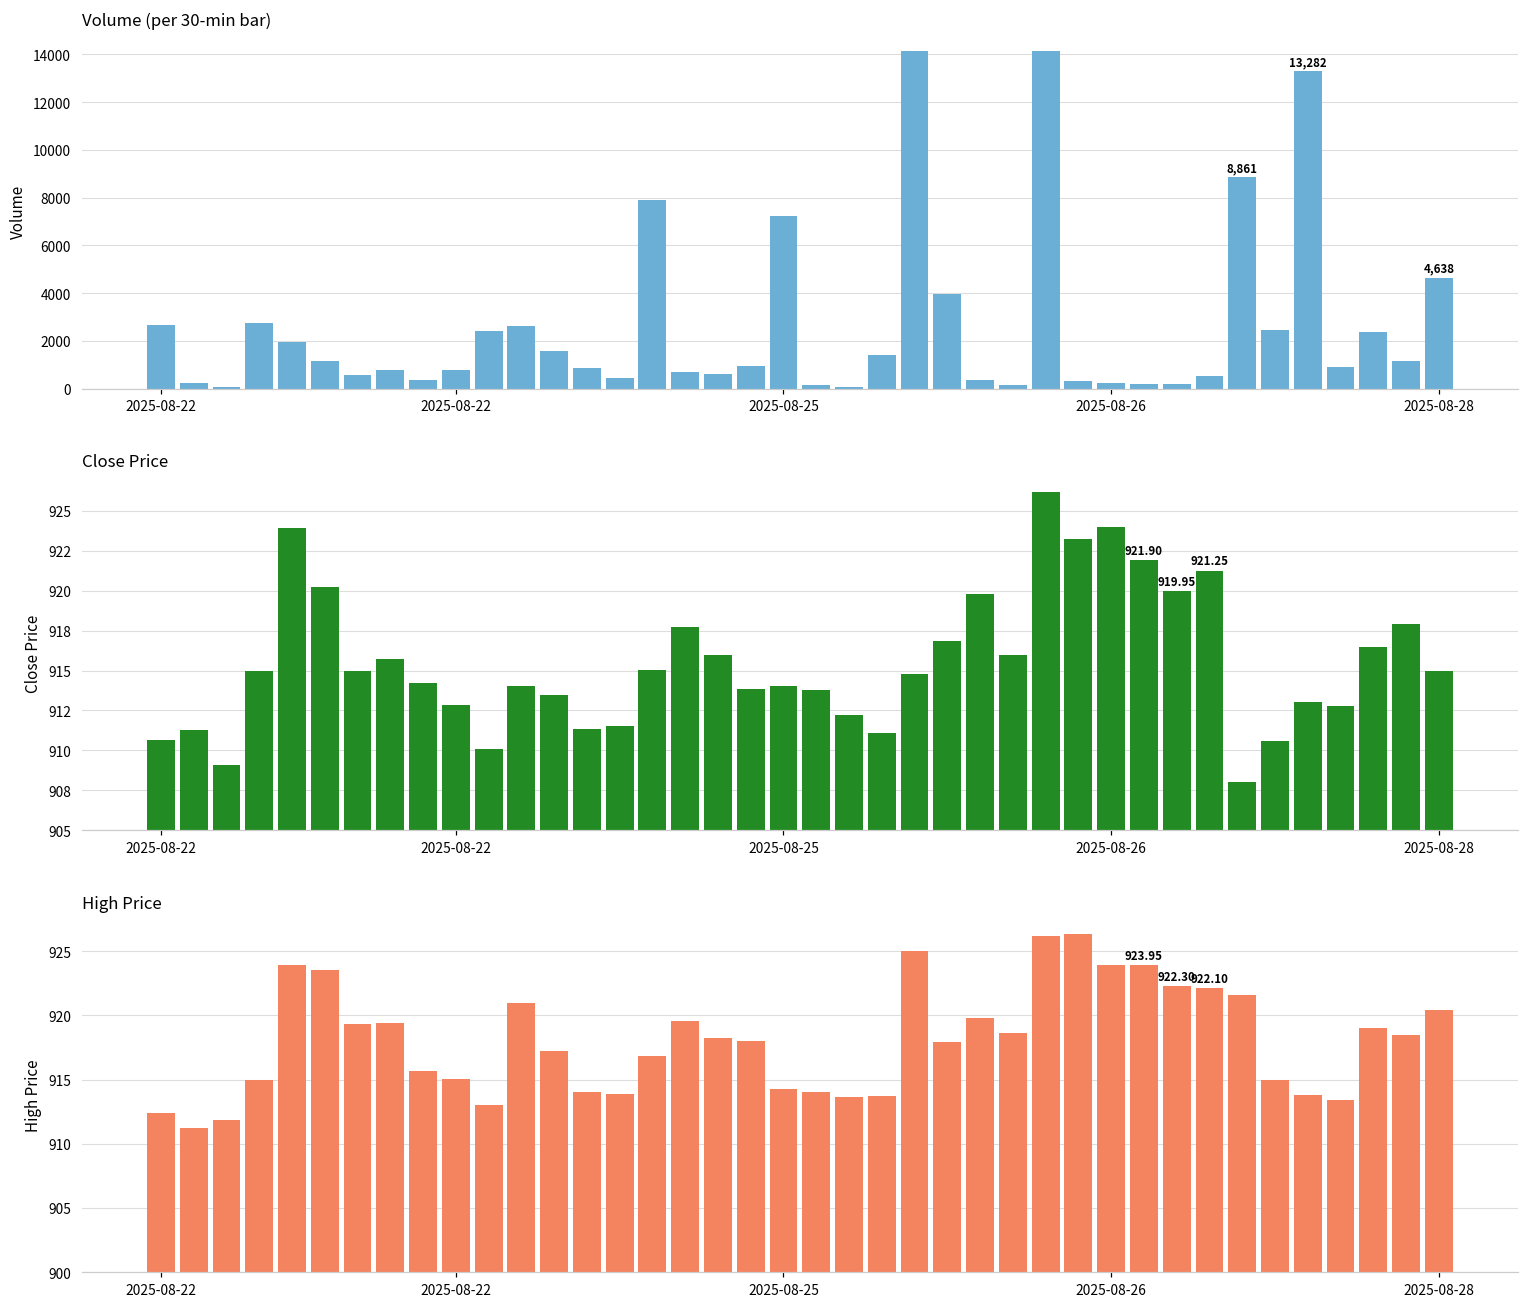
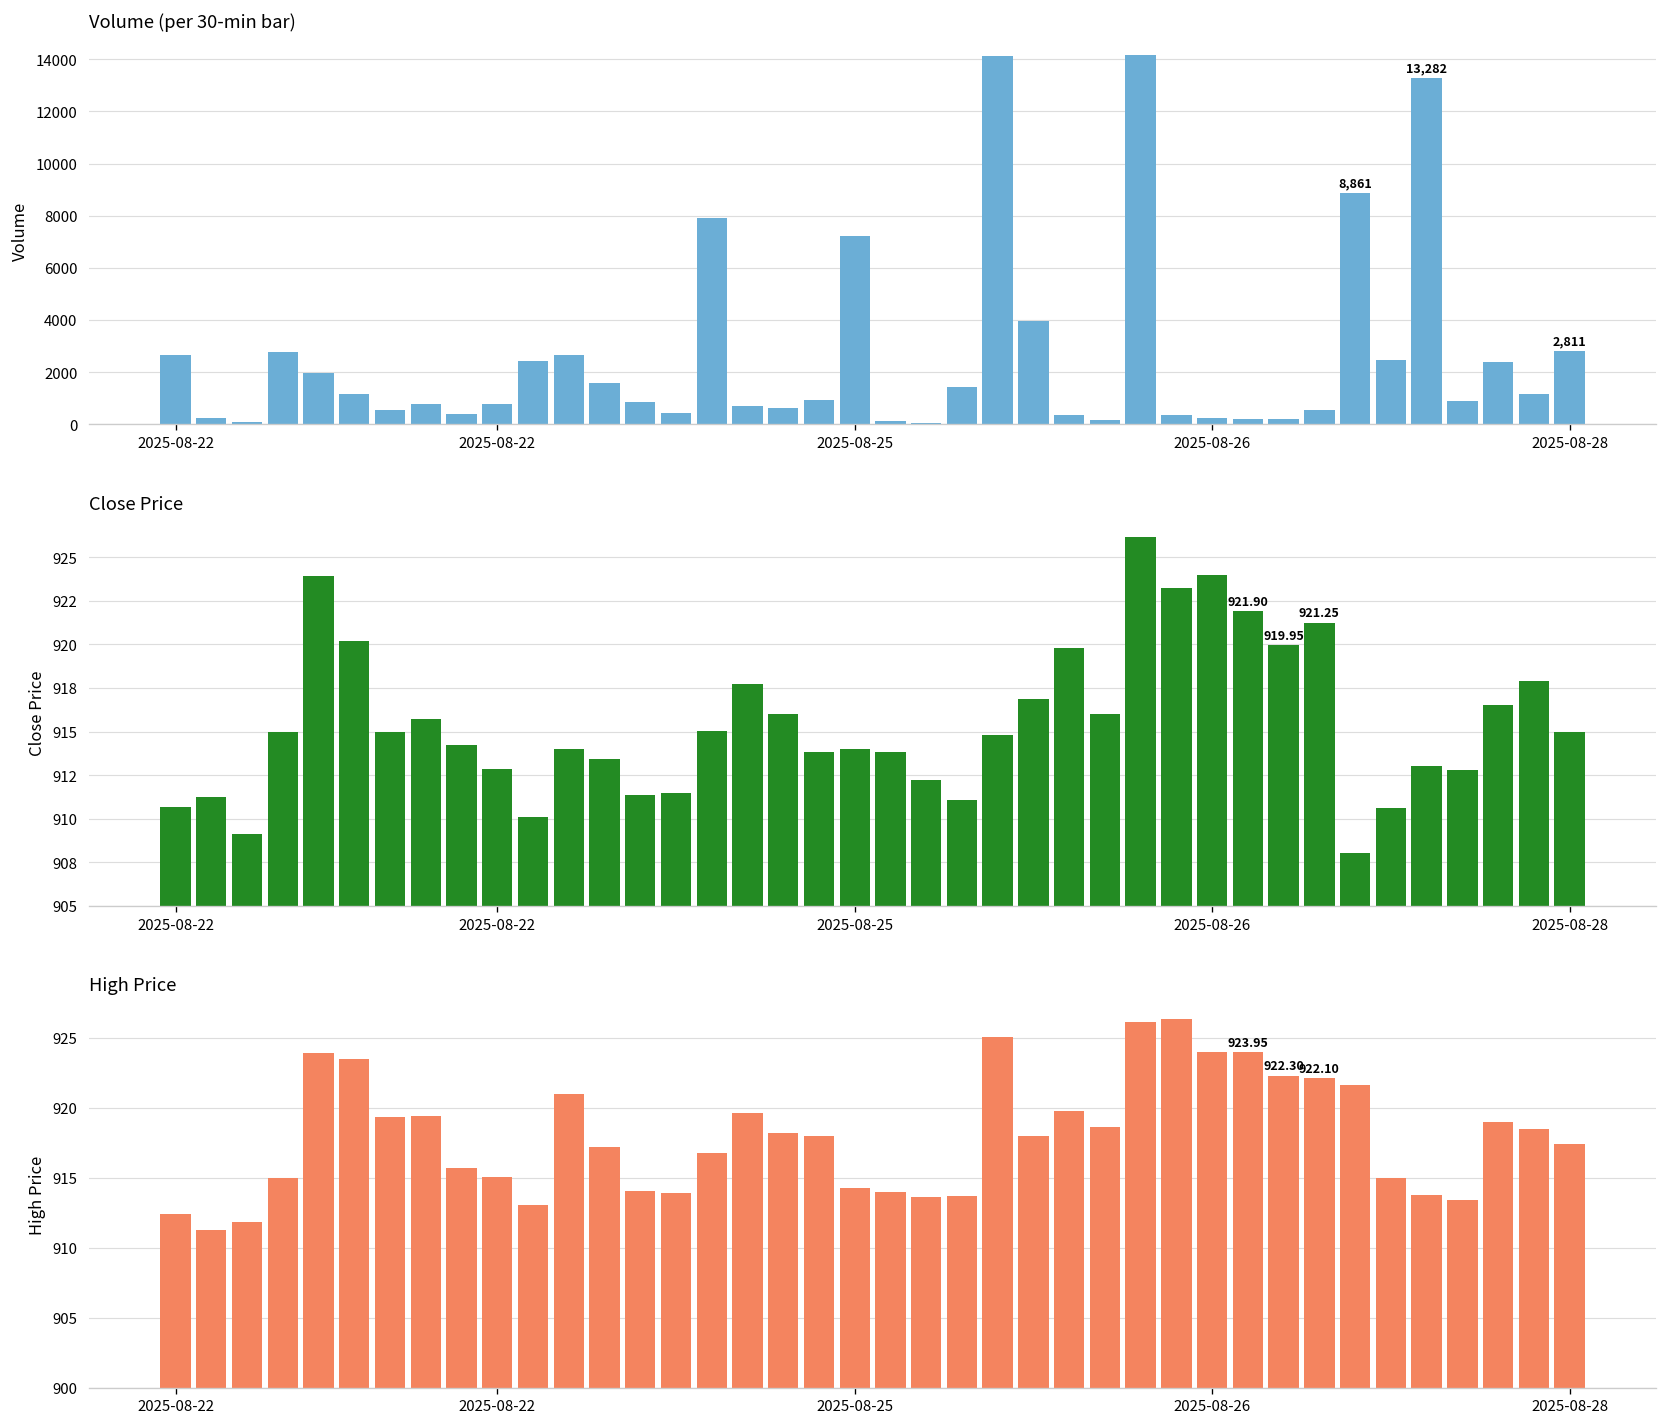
  {
    "Volume (per 30-min bar)": {
-     "2025-08-28": "4,638"
+     "2025-08-28": "2,811"
    },
    "High Price": {
      "2025-08-25": "914.3",
      "2025-08-26": "924.0",
-     "2025-08-28": "920.5"
+     "2025-08-28": "917.4"
    }
  }
